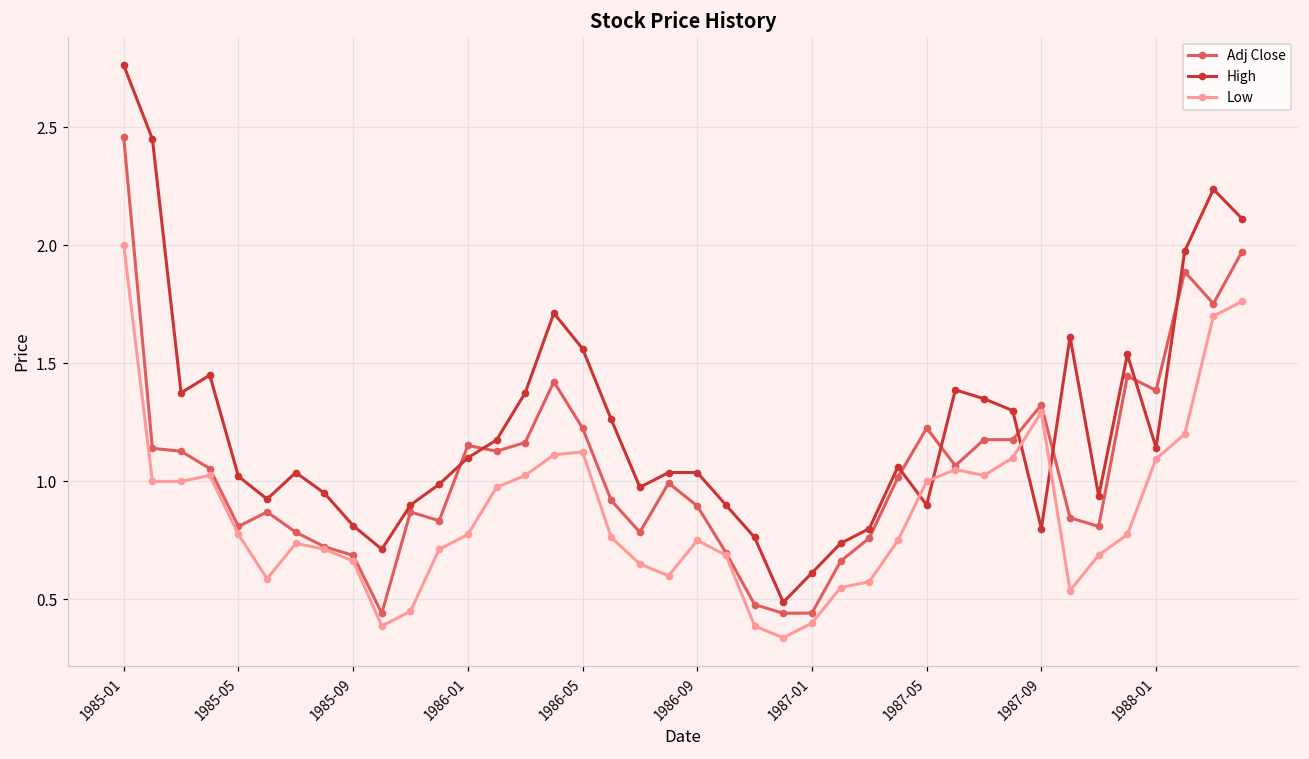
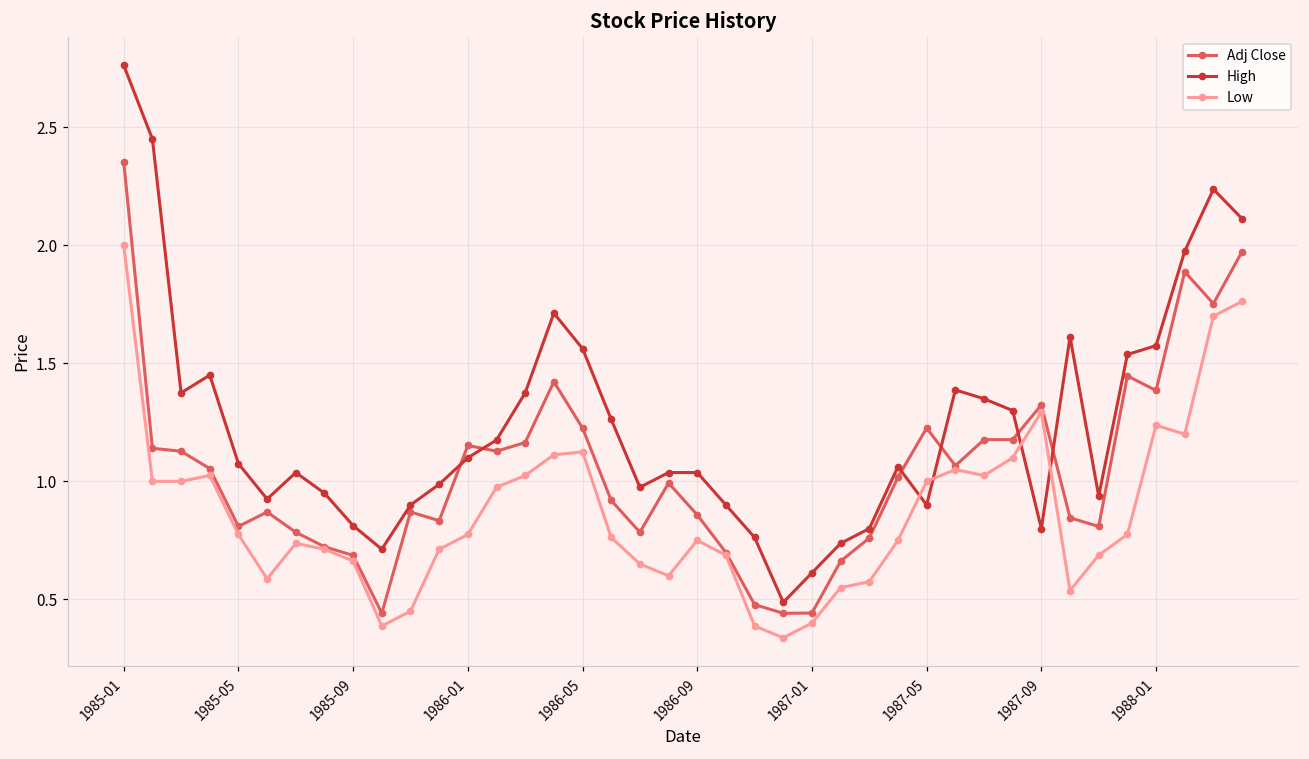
  {
    "Adj Close": {
-     "1985-01": 2.46,
+     "1985-01": 2.35,
      "1985-05": 0.81,
      "1985-09": 0.69,
      "1986-01": 1.15,
      "1986-05": 1.23,
-     "1986-09": 0.90,
+     "1986-09": 0.86,
      "1987-01": 0.44,
      "1987-05": 1.23,
      "1987-09": 1.32,
      "1988-01": 1.39
    },
    "High": {
      "1985-01": 2.76,
-     "1985-05": 1.02,
+     "1985-05": 1.08,
      "1985-09": 0.81,
      "1986-01": 1.10,
      "1986-05": 1.56,
      "1986-09": 1.04,
      "1987-01": 0.61,
      "1987-05": 0.90,
      "1987-09": 0.80,
-     "1988-01": 1.14
+     "1988-01": 1.58
    },
    "Low": {
      "1985-01": 2.00,
      "1985-05": 0.78,
      "1985-09": 0.66,
      "1986-01": 0.78,
      "1986-05": 1.13,
      "1986-09": 0.75,
      "1987-01": 0.40,
      "1987-05": 1.00,
      "1987-09": 1.29,
-     "1988-01": 1.10
+     "1988-01": 1.24
    }
  }
